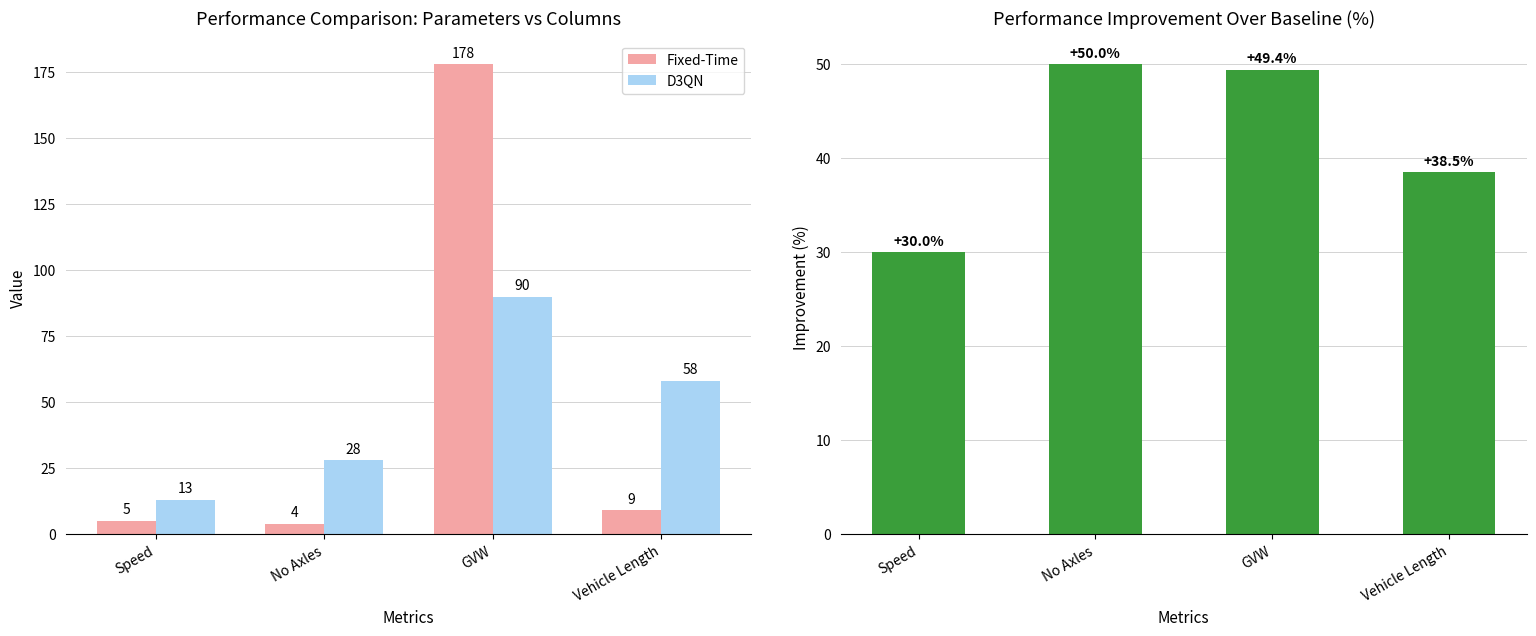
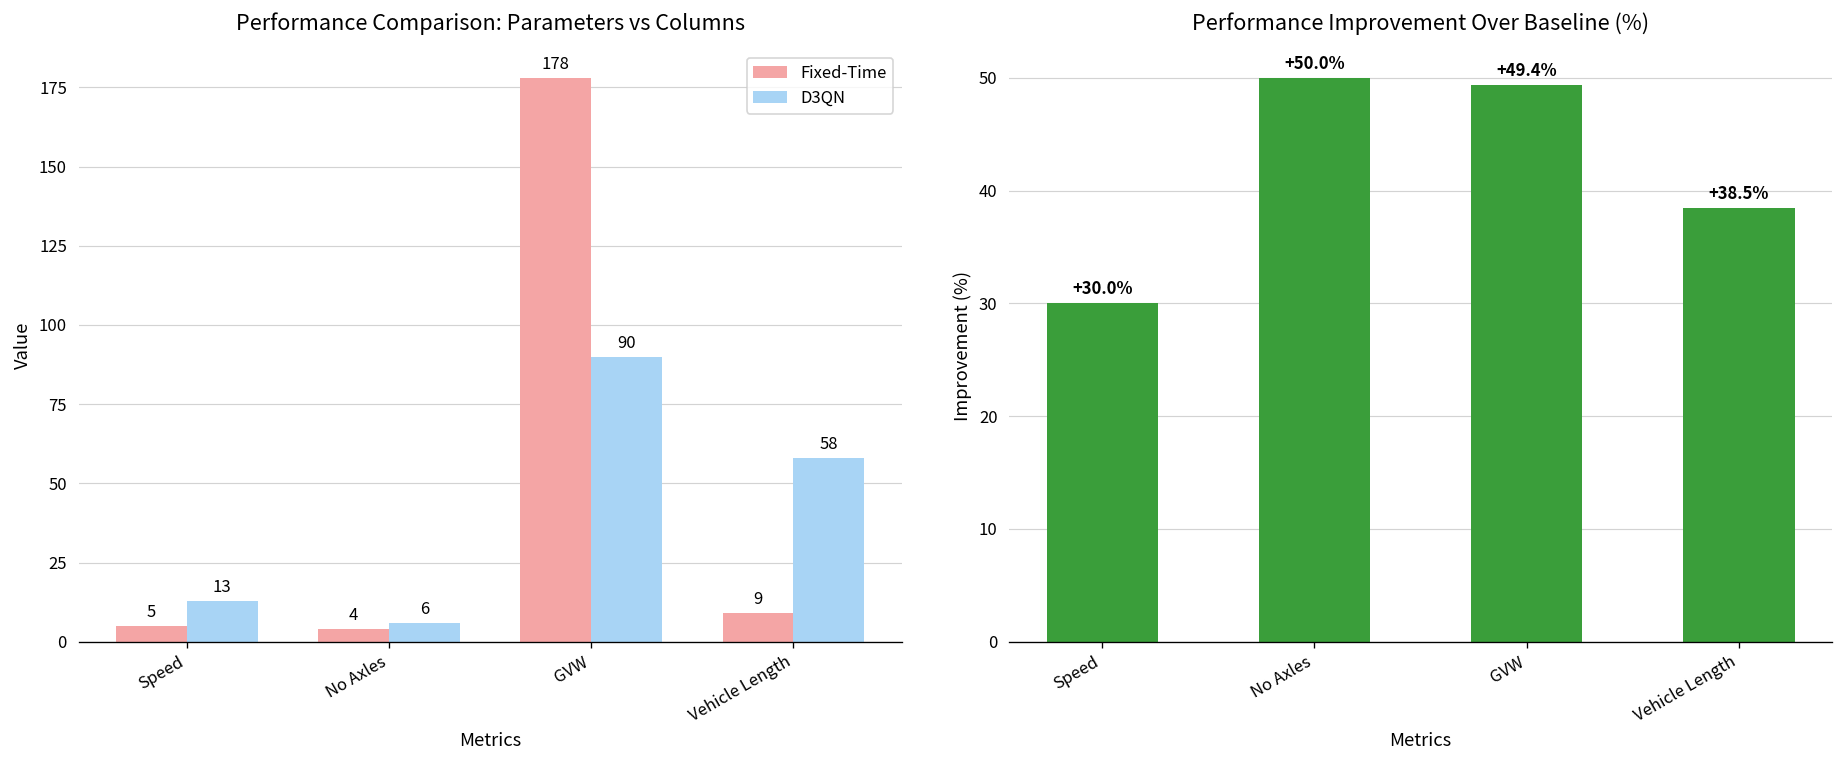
  {
    "Performance Comparison: Parameters vs Columns": {
      "Fixed-Time": {
        "Speed": "5",
        "No Axles": "4",
        "GVW": "178",
        "Vehicle Length": "9"
      },
      "D3QN": {
        "Speed": "13",
-       "No Axles": "28",
+       "No Axles": "6",
        "GVW": "90",
        "Vehicle Length": "58"
      }
    },
    "Performance Improvement Over Baseline (%)": {
      "Speed": "+30.0%",
      "No Axles": "+50.0%",
      "GVW": "+49.4%",
      "Vehicle Length": "+38.5%"
    }
  }
